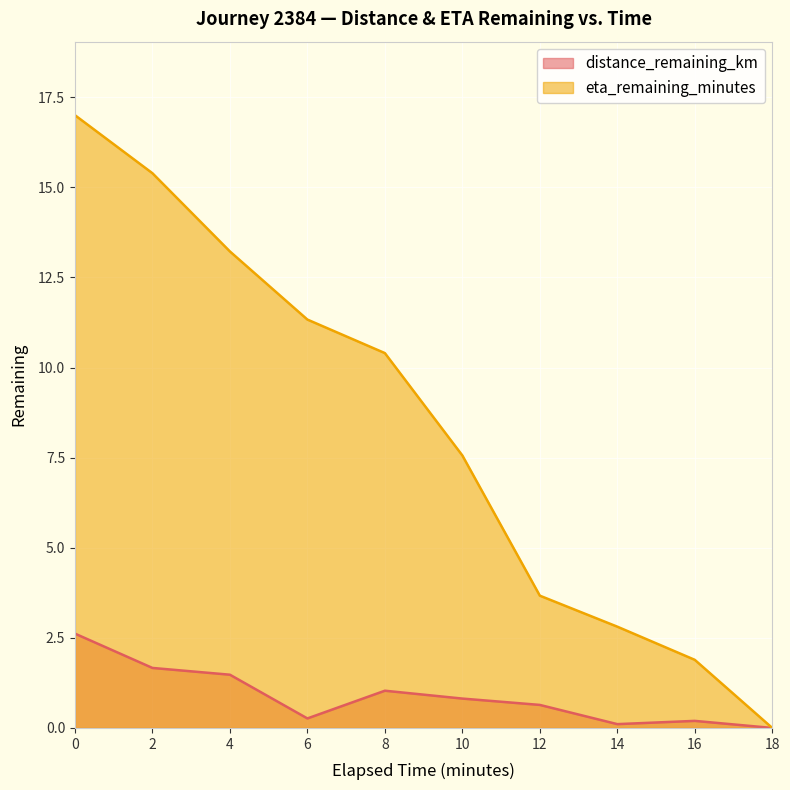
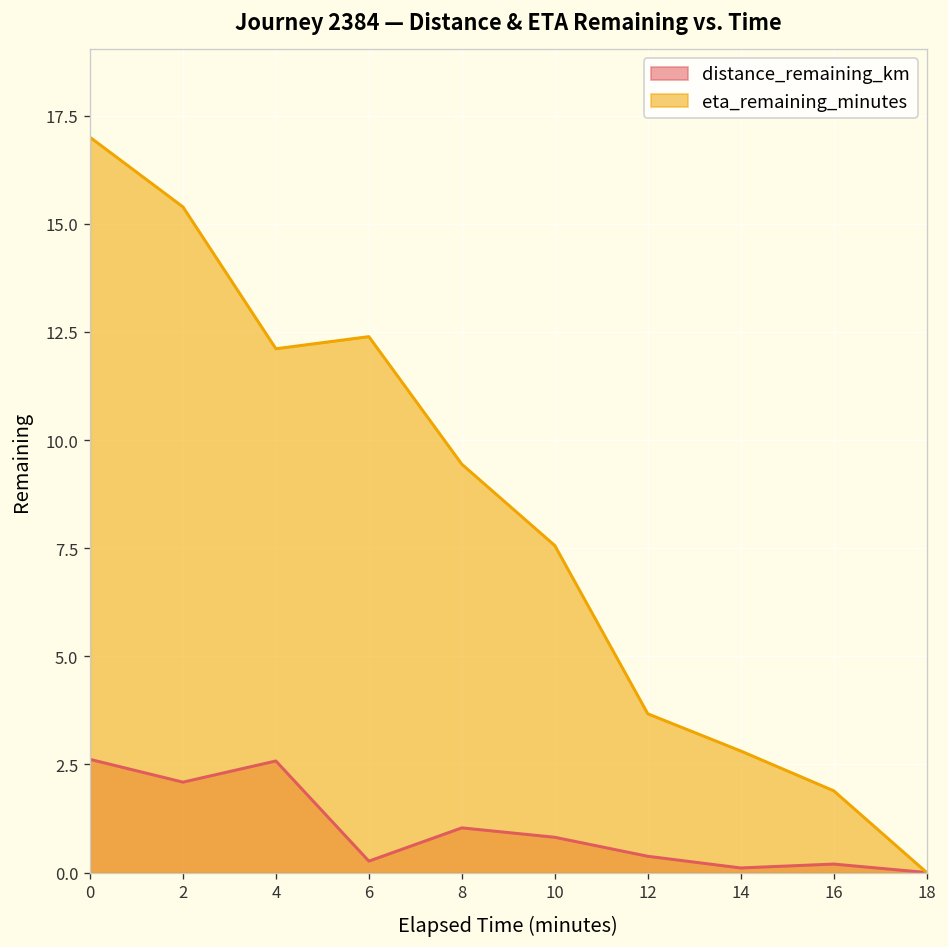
  {
    "distance_remaining_km": {
      "0": 2.6,
-     "2": 1.7,
-     "4": 1.5,
+     "2": 2.1,
+     "4": 2.6,
      "6": 0.3,
      "8": 1.0,
      "10": 0.8,
-     "12": 0.6,
+     "12": 0.4,
      "14": 0.1,
      "16": 0.2
    },
    "eta_remaining_minutes": {
      "0": 17.0,
      "2": 15.4,
-     "4": 13.2,
-     "6": 11.3,
-     "8": 10.4,
+     "4": 12.1,
+     "6": 12.4,
+     "8": 9.4,
      "10": 7.6,
      "12": 3.7,
      "14": 2.8,
      "16": 1.9
    }
  }
